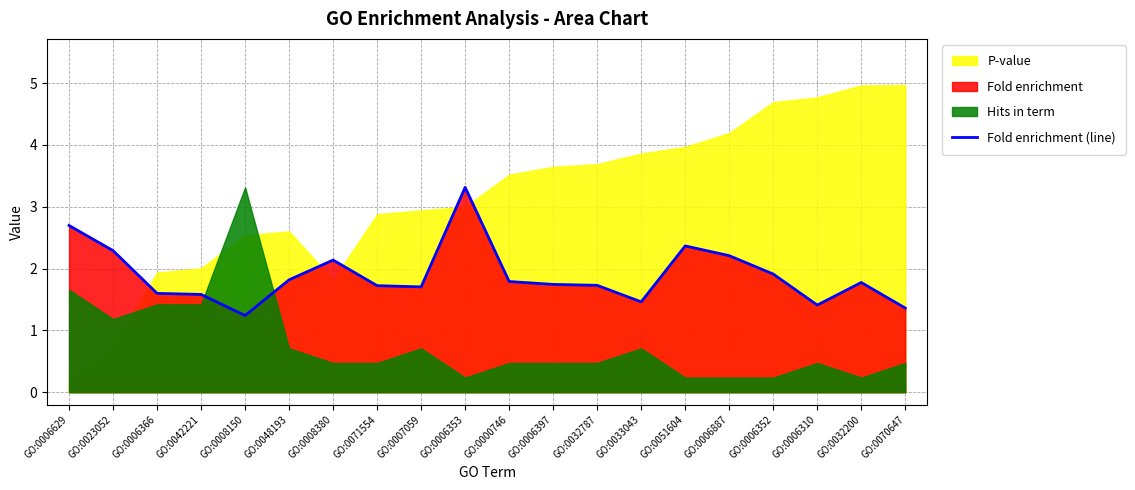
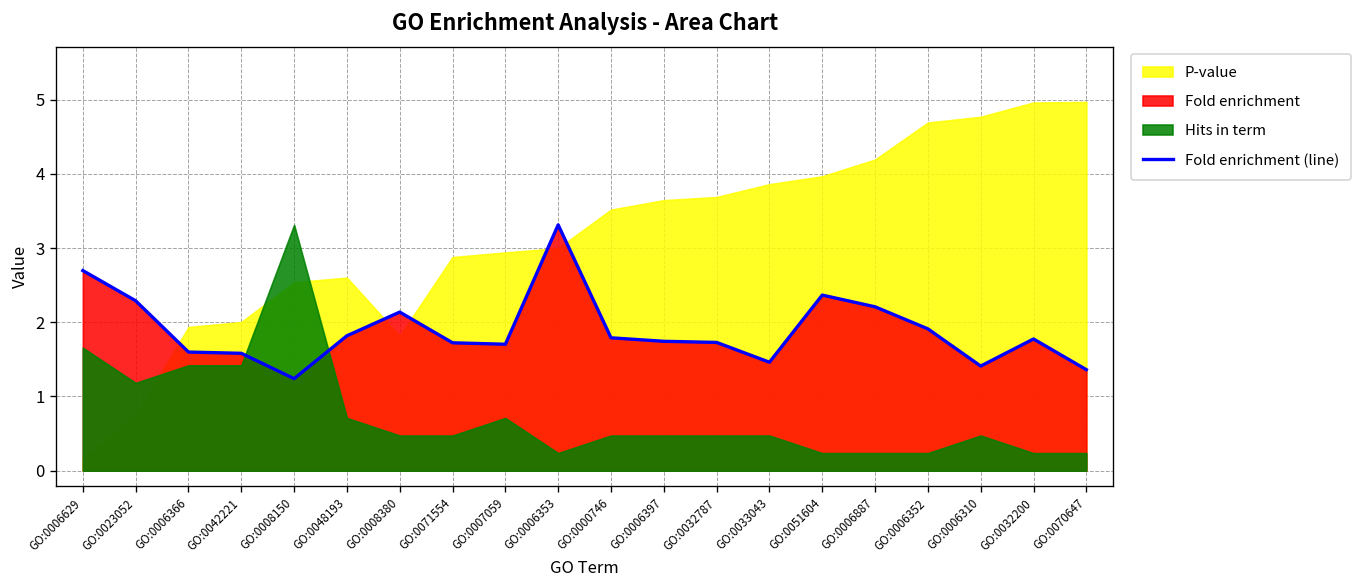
  {
    "P-value": {
      "GO:0006629": 0.2,
      "GO:0023052": 0.7,
      "GO:0006366": 1.9,
      "GO:0042221": 2.0,
      "GO:0008150": 2.5,
      "GO:0048193": 2.6,
      "GO:0008380": 1.8,
      "GO:0071554": 2.9,
      "GO:0007059": 2.9,
      "GO:0006353": 3.0,
      "GO:0000746": 3.5,
      "GO:0006397": 3.6,
      "GO:0032787": 3.7,
      "GO:0033043": 3.9,
      "GO:0051604": 4.0,
      "GO:0006887": 4.2,
      "GO:0006352": 4.7,
      "GO:0006310": 4.8,
      "GO:0032200": 5.0,
      "GO:0070647": 5.0
    },
    "Fold enrichment": {
      "GO:0006629": 2.7,
      "GO:0023052": 2.3,
      "GO:0006366": 1.6,
      "GO:0042221": 1.6,
      "GO:0008150": 1.2,
      "GO:0048193": 1.8,
      "GO:0008380": 2.1,
      "GO:0071554": 1.7,
      "GO:0007059": 1.7,
      "GO:0006353": 3.3,
      "GO:0000746": 1.8,
      "GO:0006397": 1.7,
      "GO:0032787": 1.7,
      "GO:0033043": 1.5,
      "GO:0051604": 2.4,
      "GO:0006887": 2.2,
      "GO:0006352": 1.9,
      "GO:0006310": 1.4,
      "GO:0032200": 1.8,
      "GO:0070647": 1.4
    },
    "Hits in term": {
      "GO:0006629": 1.7,
      "GO:0023052": 1.2,
      "GO:0006366": 1.4,
      "GO:0042221": 1.4,
      "GO:0008150": 3.3,
      "GO:0048193": 0.7,
      "GO:0008380": 0.5,
      "GO:0071554": 0.5,
      "GO:0007059": 0.7,
      "GO:0006353": 0.2,
      "GO:0000746": 0.5,
      "GO:0006397": 0.5,
      "GO:0032787": 0.5,
-     "GO:0033043": 0.7,
+     "GO:0033043": 0.5,
      "GO:0051604": 0.2,
      "GO:0006887": 0.2,
      "GO:0006352": 0.2,
      "GO:0006310": 0.5,
      "GO:0032200": 0.2,
-     "GO:0070647": 0.5
+     "GO:0070647": 0.2
    }
  }
